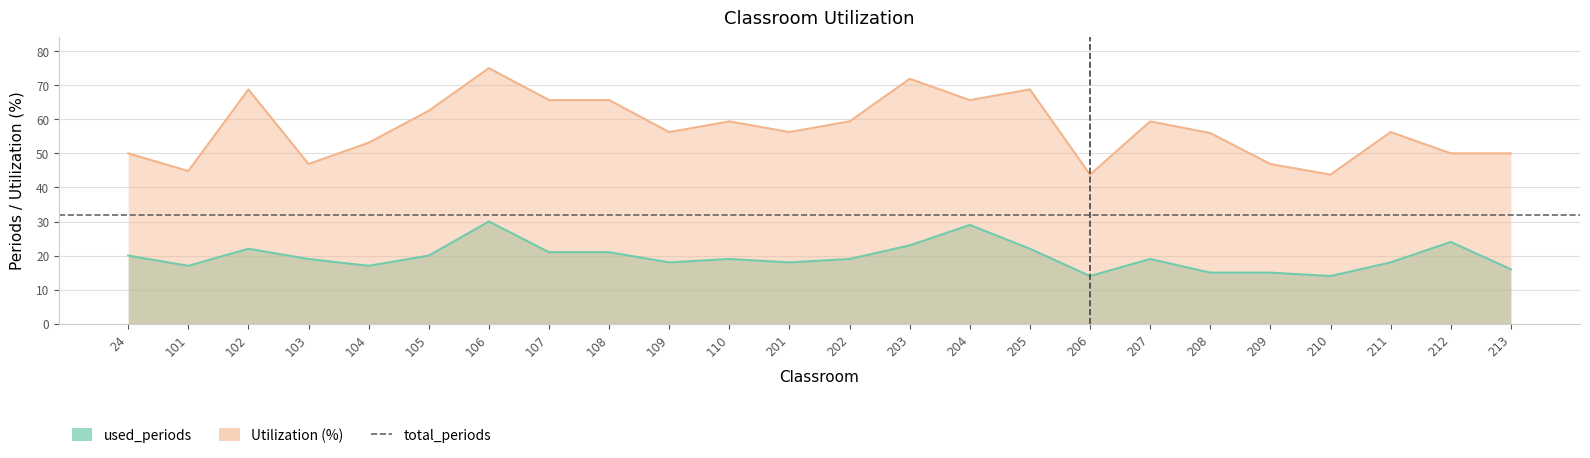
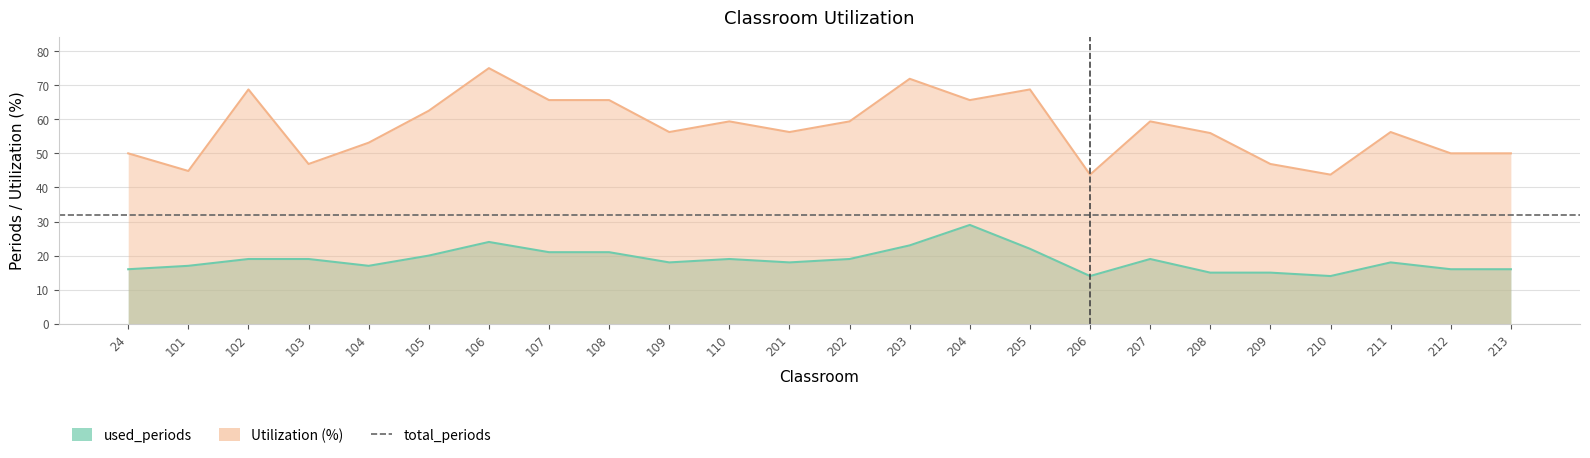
  {
    "used_periods": {
-     "24": 20,
+     "24": 16,
      "101": 17,
-     "102": 22,
+     "102": 19,
      "103": 19,
      "104": 17,
      "105": 20,
-     "106": 30,
+     "106": 24,
      "107": 21,
      "108": 21,
      "109": 18,
      "110": 19,
      "201": 18,
      "202": 19,
      "203": 23,
      "204": 29,
      "205": 22,
      "206": 14,
      "207": 19,
      "208": 15,
      "209": 15,
      "210": 14,
      "211": 18,
-     "212": 24,
+     "212": 16,
      "213": 16
    },
    "Utilization (%)": {
      "24": 50,
      "101": 45,
      "102": 69,
      "103": 47,
      "104": 53,
      "105": 63,
      "106": 75,
      "107": 66,
      "108": 66,
      "109": 56,
      "110": 59,
      "201": 56,
      "202": 59,
      "203": 72,
      "204": 66,
      "205": 69,
      "206": 44,
      "207": 59,
      "208": 56,
      "209": 47,
      "210": 44,
      "211": 56,
      "212": 50,
      "213": 50
    }
  }
